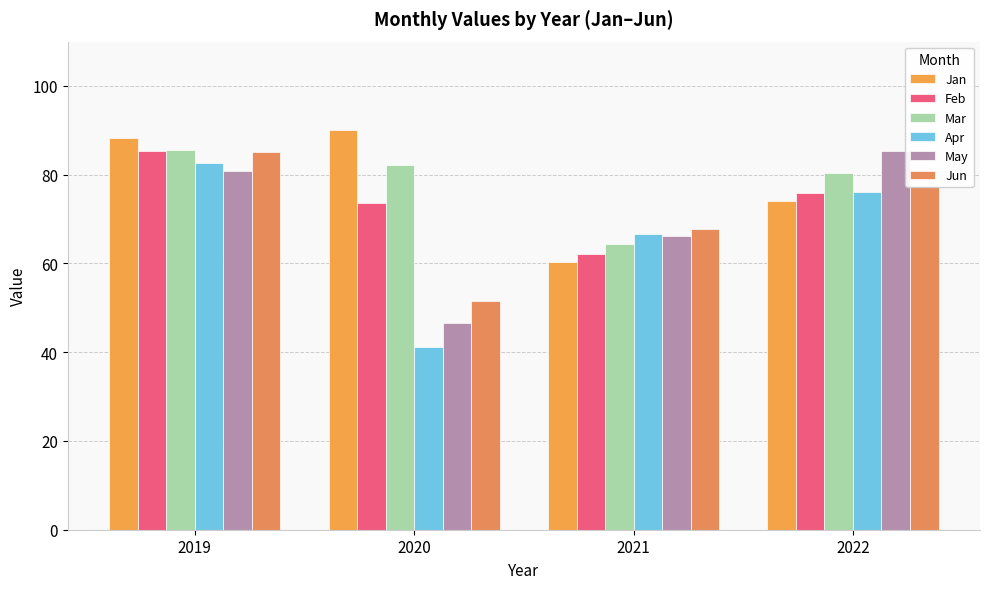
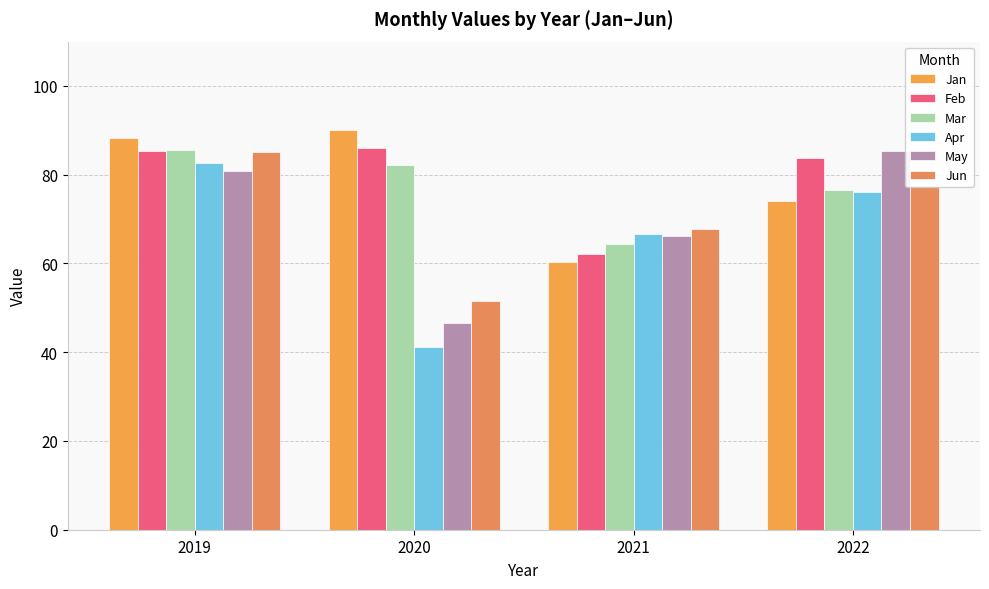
  {
    "Feb": {
      "2019": 85,
-     "2020": 74,
+     "2020": 86,
      "2021": 62,
-     "2022": 76
+     "2022": 84
    },
    "Mar": {
      "2019": 86,
      "2020": 82,
      "2021": 65,
-     "2022": 81
+     "2022": 77
    },
    "Apr": {
      "2019": 83,
      "2020": 41,
      "2021": 67,
      "2022": 76
    },
    "May": {
      "2019": 81,
      "2020": 47,
      "2021": 66,
      "2022": 85
    }
  }
